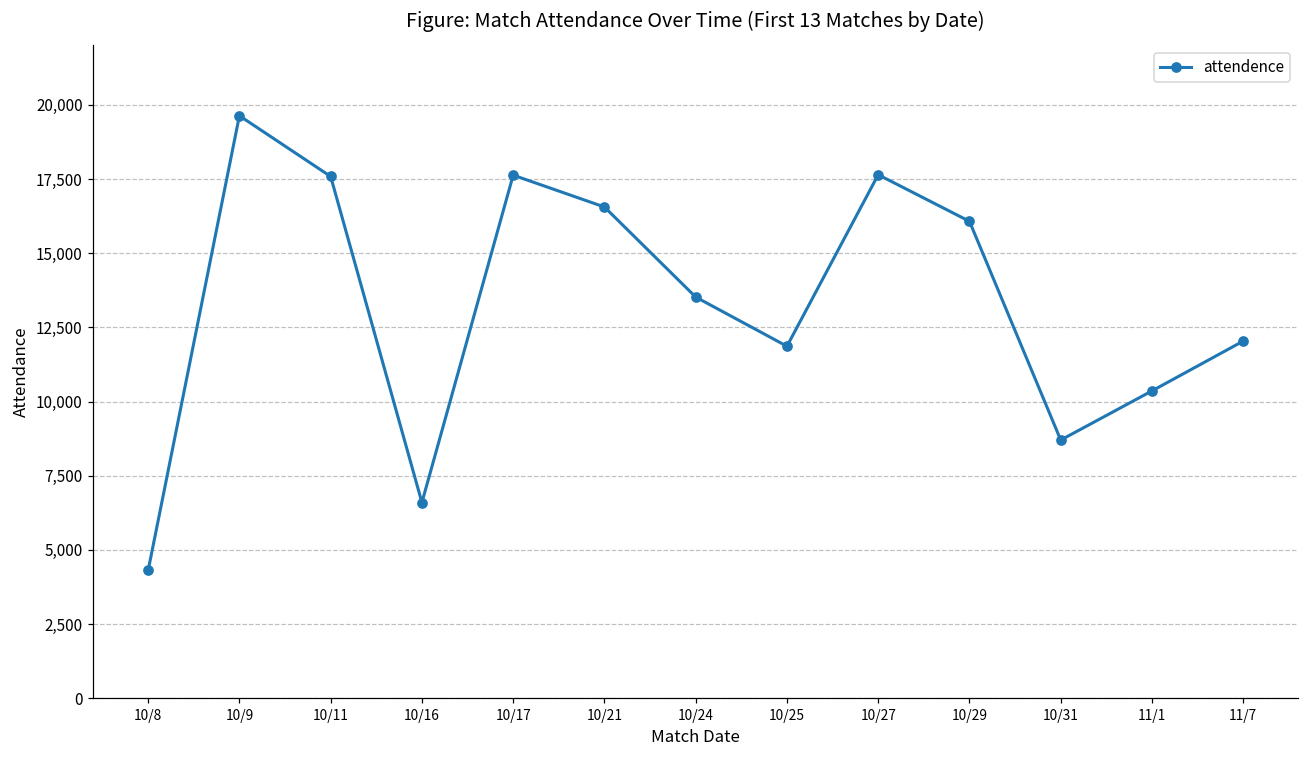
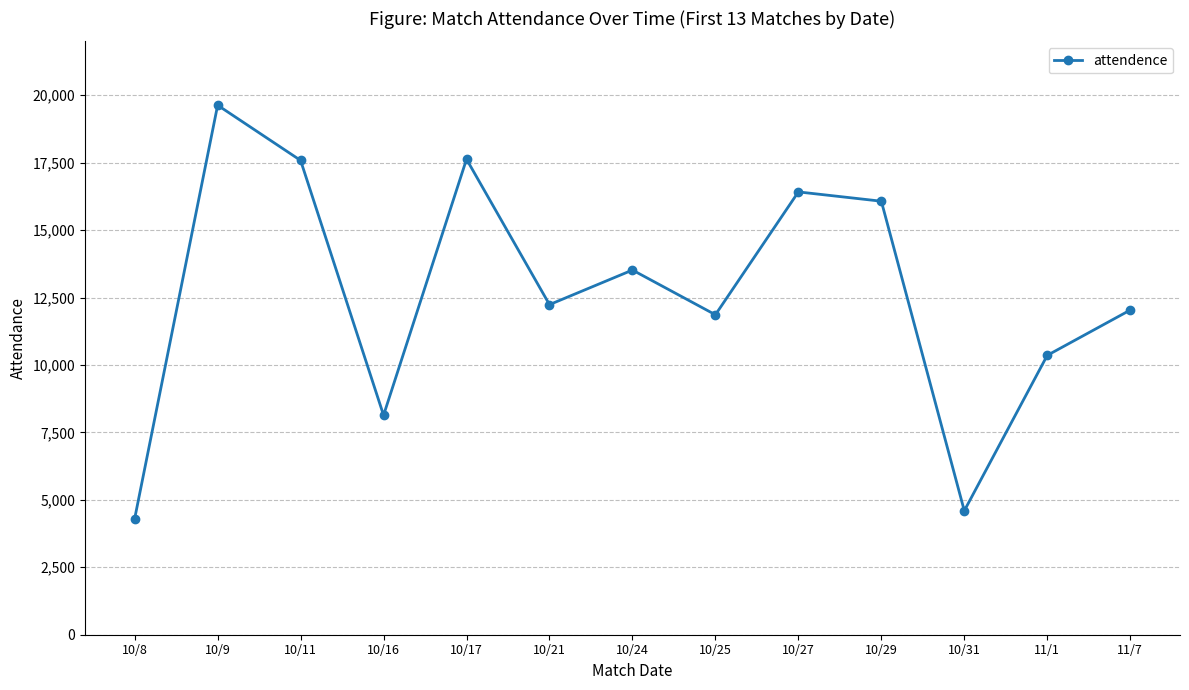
  {
    "10/8": "4,300",
    "10/9": "19,600",
    "10/11": "17,600",
-   "10/16": "6,600",
+   "10/16": "8,100",
    "10/17": "17,600",
-   "10/21": "16,600",
+   "10/21": "12,200",
    "10/24": "13,500",
    "10/25": "11,900",
-   "10/27": "17,600",
+   "10/27": "16,400",
    "10/29": "16,100",
-   "10/31": "8,700",
+   "10/31": "4,600",
    "11/1": "10,400",
    "11/7": "12,000"
  }
